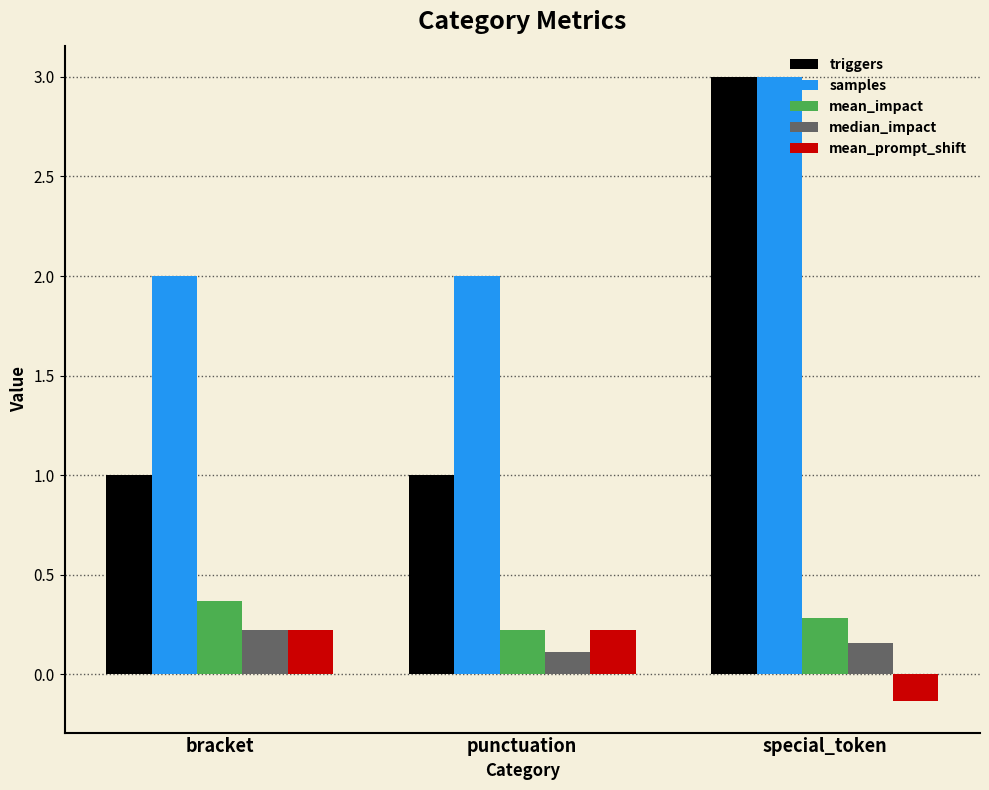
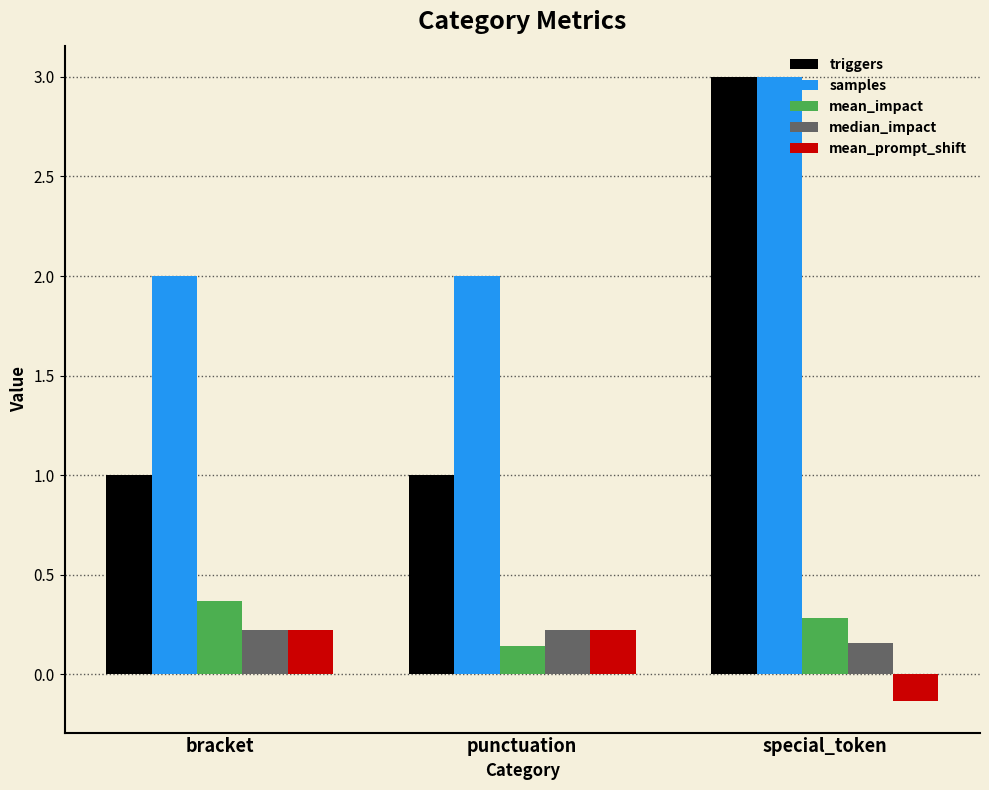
  {
    "triggers": {
      "bracket": 1.00,
      "punctuation": 1.00,
      "special_token": 3.00
    },
    "samples": {
      "bracket": 2.00,
      "punctuation": 2.00,
      "special_token": 3.00
    },
    "mean_impact": {
      "bracket": 0.37,
-     "punctuation": 0.22,
+     "punctuation": 0.14,
      "special_token": 0.28
    },
    "median_impact": {
      "bracket": 0.22,
-     "punctuation": 0.11,
+     "punctuation": 0.22,
      "special_token": 0.16
    },
    "mean_prompt_shift": {
      "bracket": 0.22,
      "punctuation": 0.22,
      "special_token": -0.14
    }
  }
